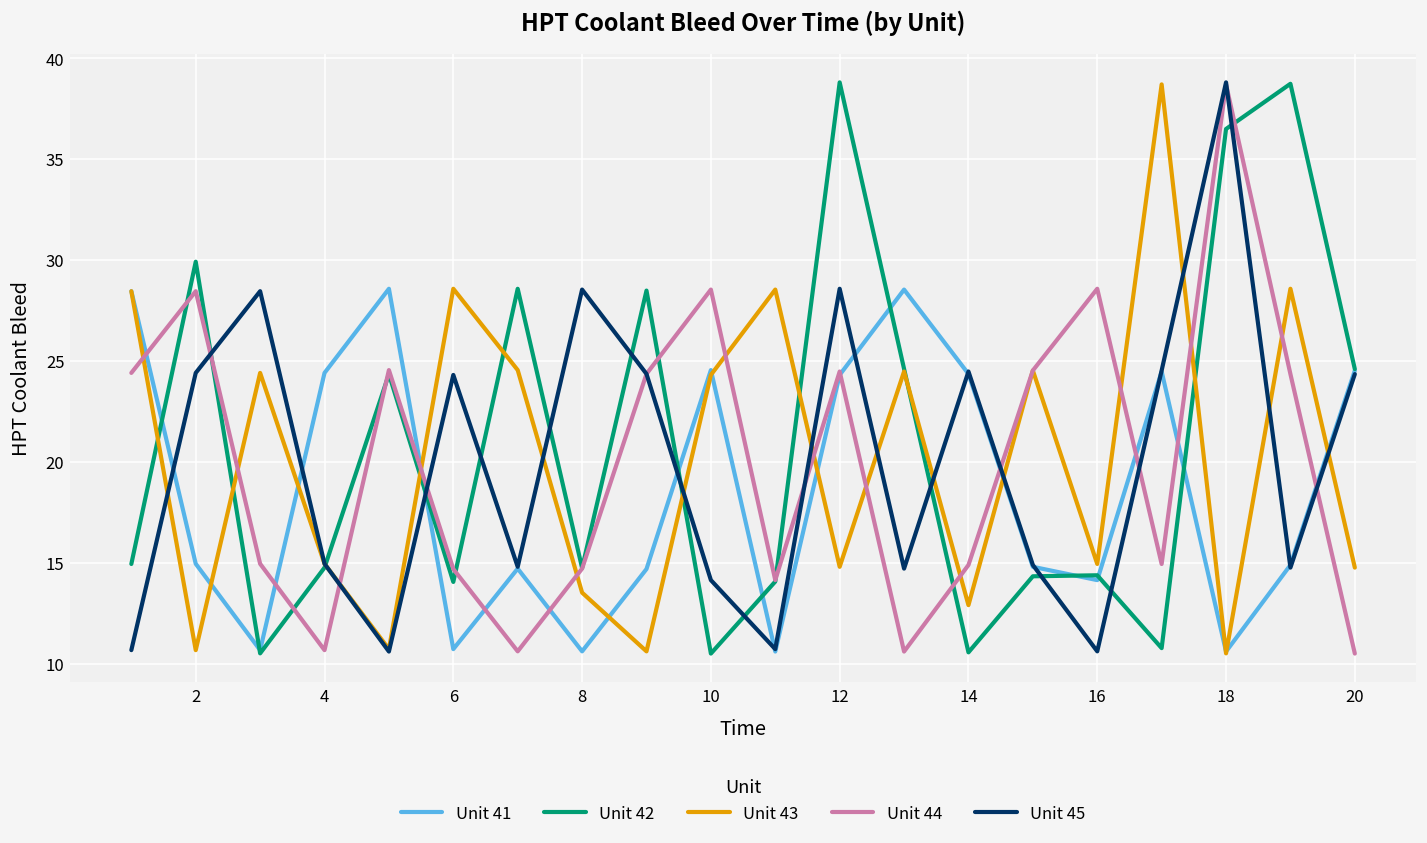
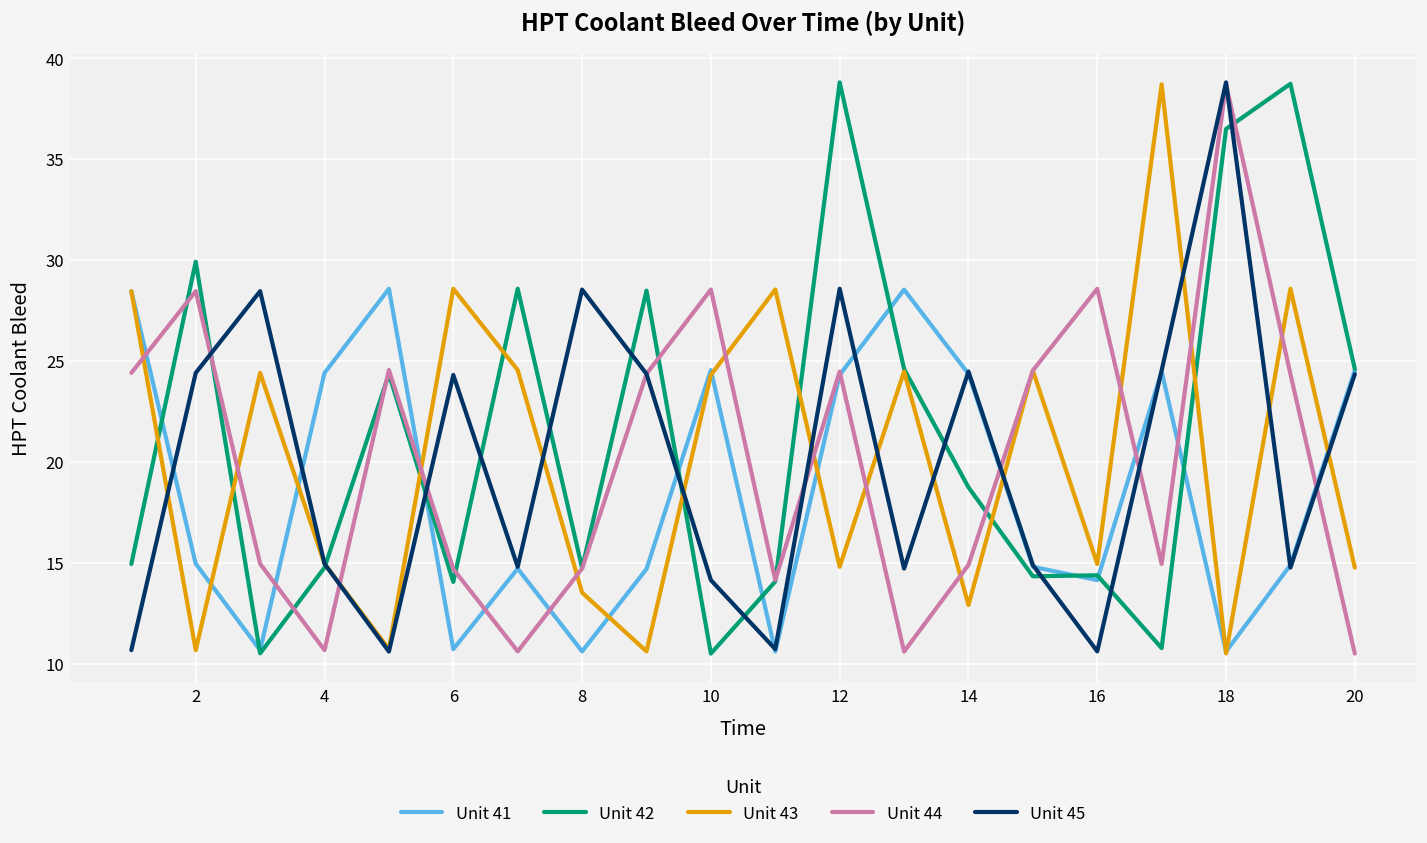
  {
    "Unit 41": {
      "2": 15.0,
      "4": 24.4,
      "6": 10.7,
      "8": 10.6,
      "10": 24.6,
      "12": 24.3,
      "16": 14.1
    },
    "Unit 42": {
      "2": 29.9,
      "4": 14.8,
      "6": 14.1,
      "10": 10.5,
      "12": 38.8,
-     "14": 10.6,
+     "14": 18.7,
      "16": 14.4,
      "18": 36.5
    },
    "Unit 43": {
      "2": 10.7,
      "6": 28.6,
      "8": 13.5,
      "10": 24.3,
      "12": 14.8,
      "14": 12.9,
      "16": 14.9,
      "20": 14.8
    },
    "Unit 44": {
      "2": 28.5,
      "4": 10.7,
      "6": 14.7,
      "10": 28.5,
      "12": 24.5,
      "14": 14.9,
      "16": 28.6,
      "20": 10.5
    },
    "Unit 45": {
      "2": 24.4,
      "6": 24.3,
      "8": 28.5,
      "10": 14.1,
      "12": 28.6,
      "16": 10.6,
      "20": 24.4
    }
  }
